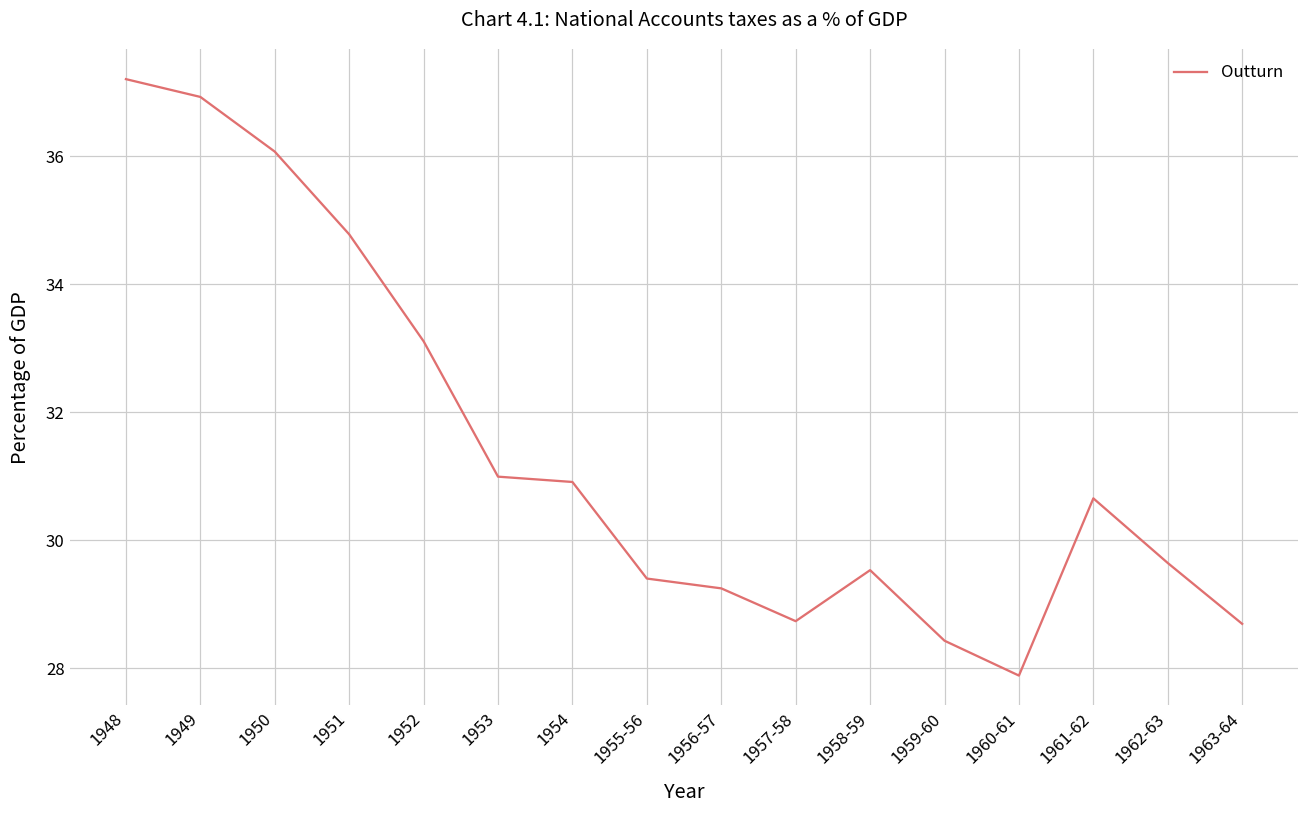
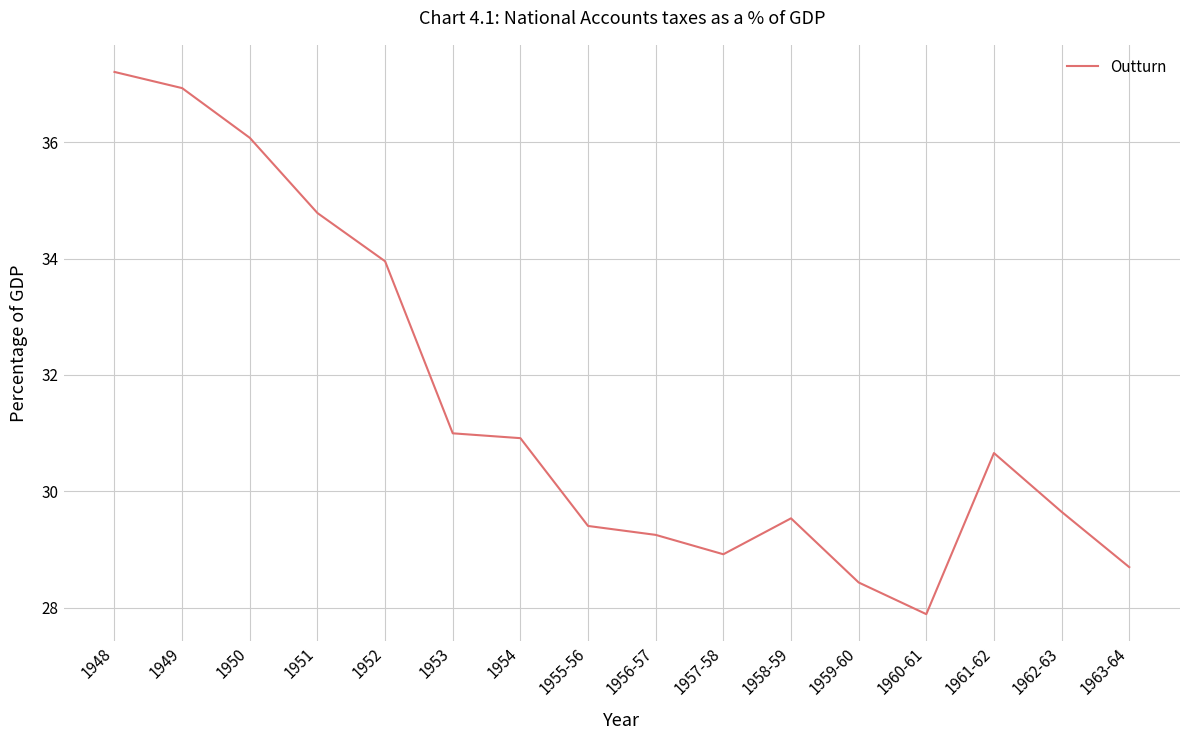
  {
    "1948": 37.2,
    "1949": 36.9,
    "1950": 36.1,
    "1951": 34.8,
-   "1952": 33.1,
+   "1952": 34.0,
    "1953": 31.0,
    "1954": 30.9,
    "1955-56": 29.4,
    "1956-57": 29.3,
-   "1957-58": 28.7,
+   "1957-58": 28.9,
    "1958-59": 29.5,
    "1959-60": 28.4,
    "1960-61": 27.9,
    "1961-62": 30.7,
    "1962-63": 29.6,
    "1963-64": 28.7
  }
